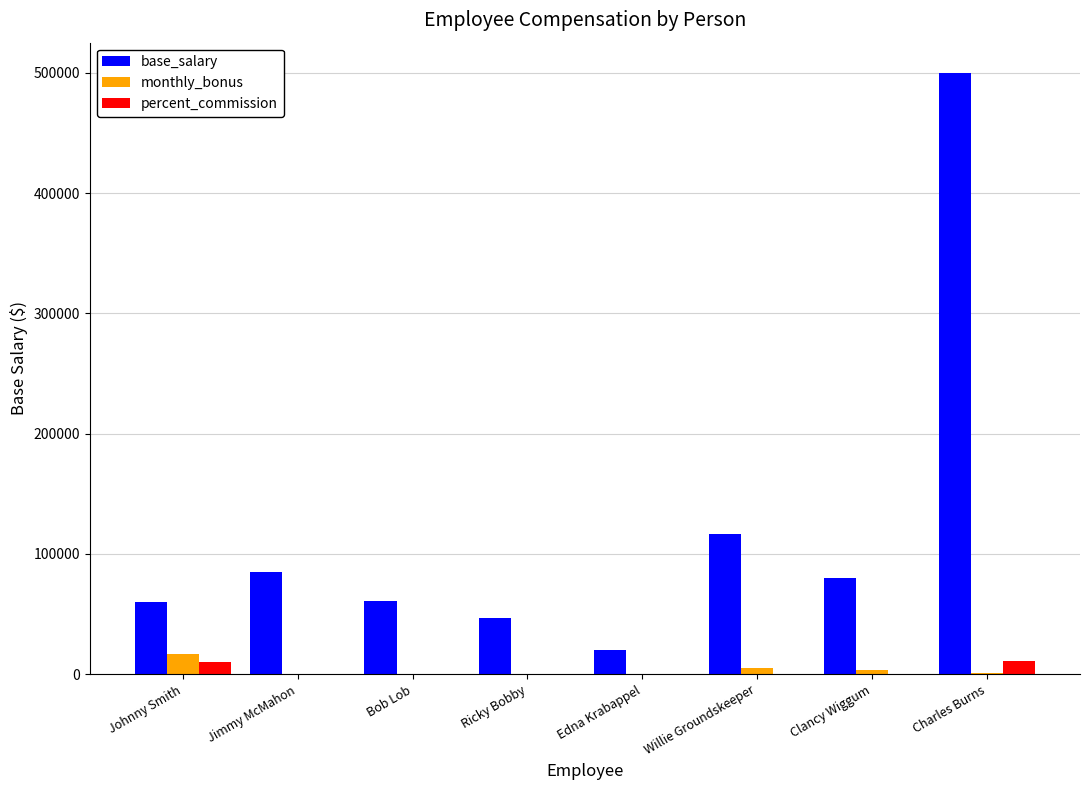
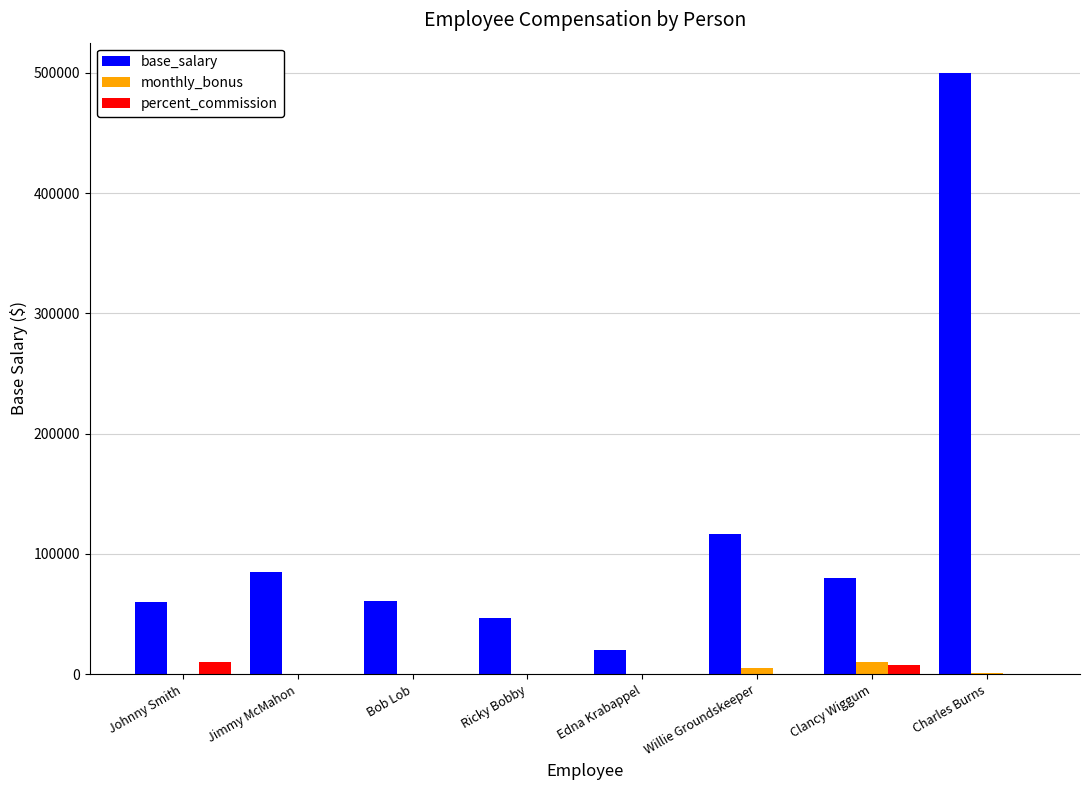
  {
    "base_salary": {
      "Johnny Smith": 60000,
      "Jimmy McMahon": 85000,
      "Bob Lob": 60000,
      "Ricky Bobby": 47000,
      "Edna Krabappel": 20000,
      "Willie Groundskeeper": 117000,
      "Clancy Wiggum": 80000,
      "Charles Burns": 500000
    },
    "monthly_bonus": {
-     "Johnny Smith": 17000,
+     "Johnny Smith": 0,
      "Jimmy McMahon": 0,
      "Bob Lob": 0,
      "Ricky Bobby": 0,
      "Edna Krabappel": 0,
      "Willie Groundskeeper": 5000,
-     "Clancy Wiggum": 3000
+     "Clancy Wiggum": 10000
    },
    "percent_commission": {
      "Johnny Smith": 10000,
      "Jimmy McMahon": 0,
      "Edna Krabappel": 0,
      "Willie Groundskeeper": 0,
-     "Clancy Wiggum": 0,
-     "Charles Burns": 11000
+     "Clancy Wiggum": 7000,
+     "Charles Burns": 0
    }
  }
